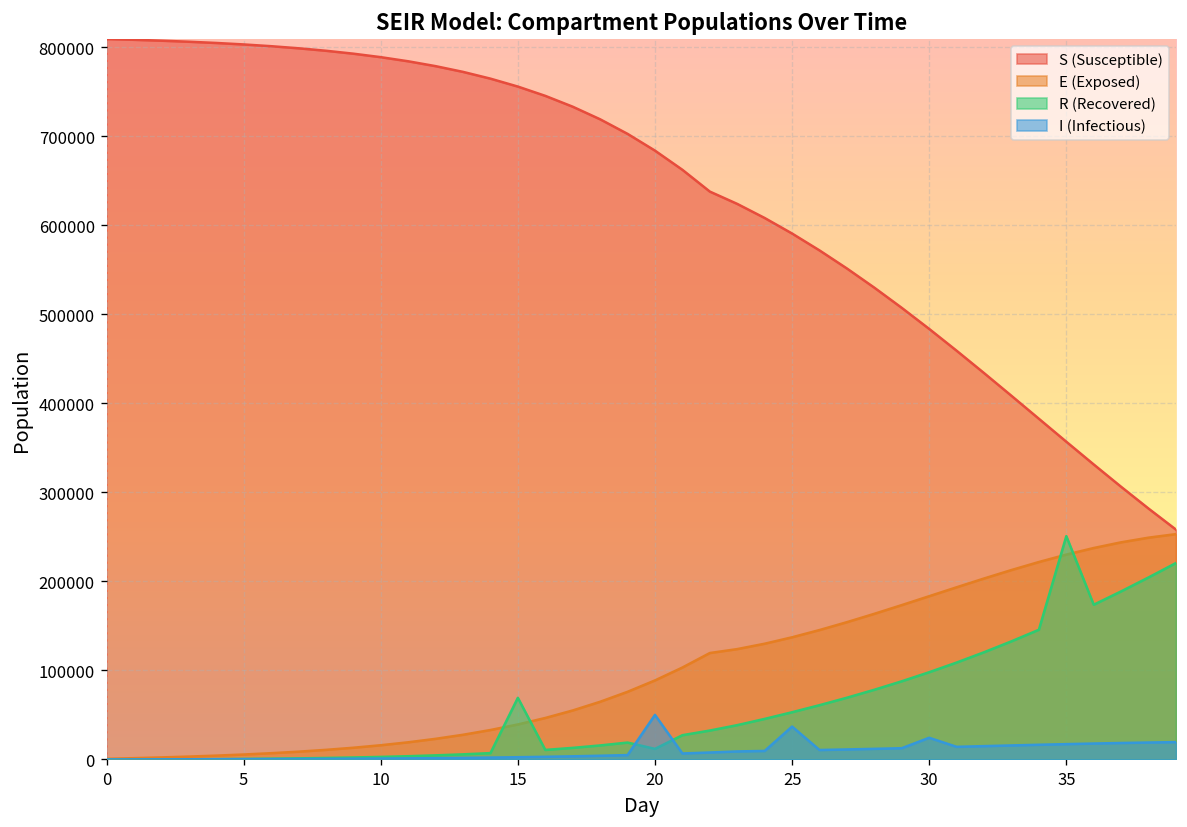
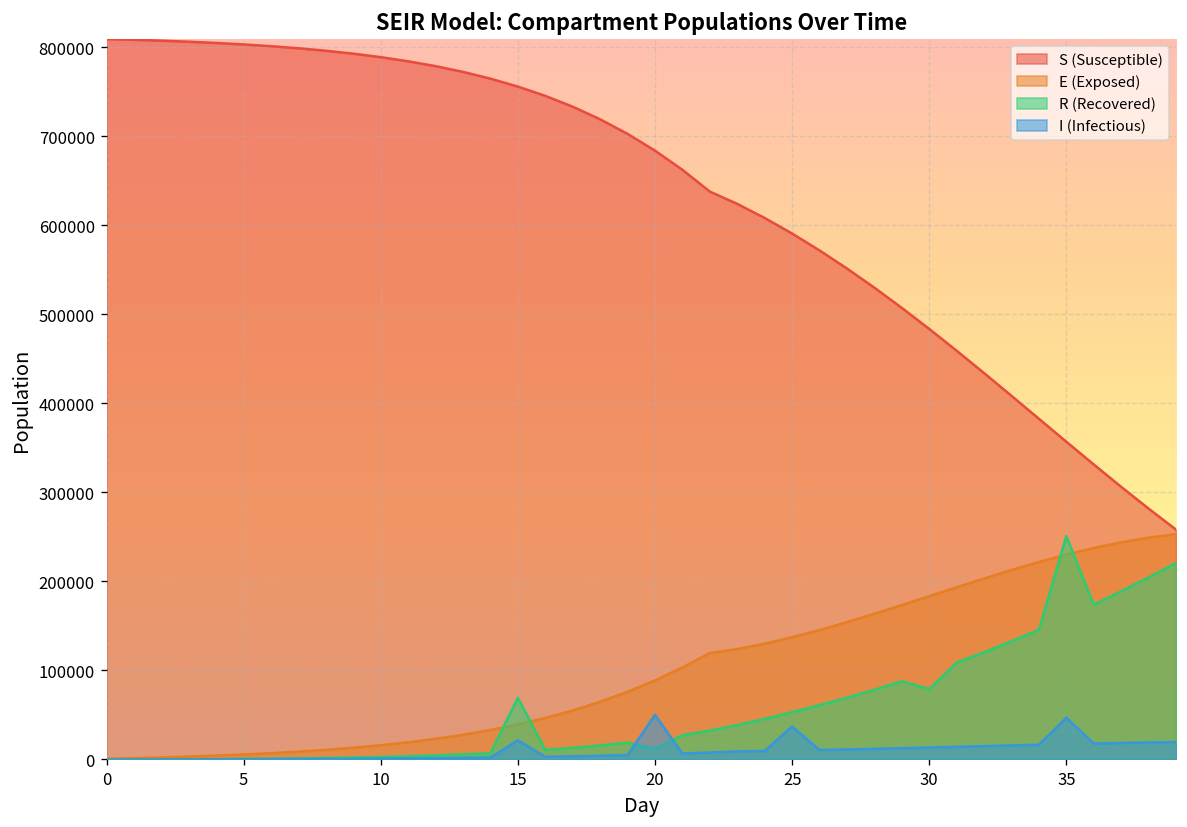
  {
    "R (Recovered)": {
      "15": 70000,
      "20": 10000,
      "25": 50000,
-     "30": 100000,
+     "30": 80000,
      "35": 250000
    },
    "I (Infectious)": {
-     "15": 0,
+     "15": 20000,
      "20": 50000,
      "25": 40000,
-     "30": 20000,
-     "35": 20000
+     "30": 10000,
+     "35": 50000
    }
  }
